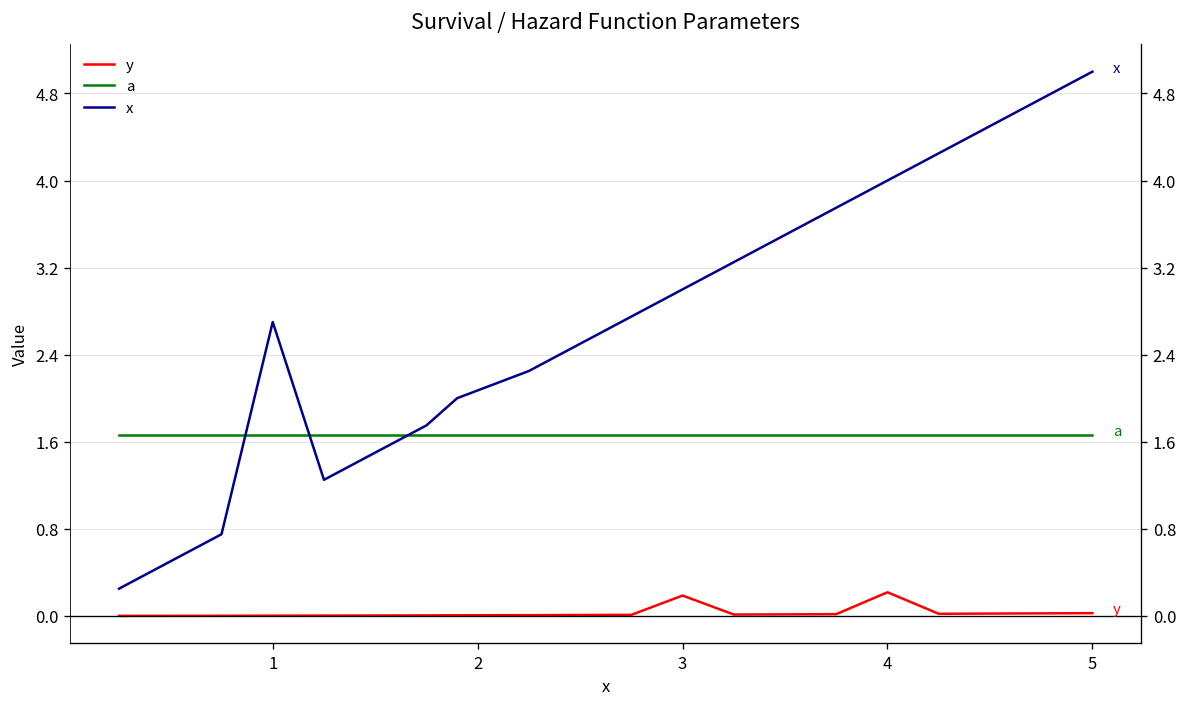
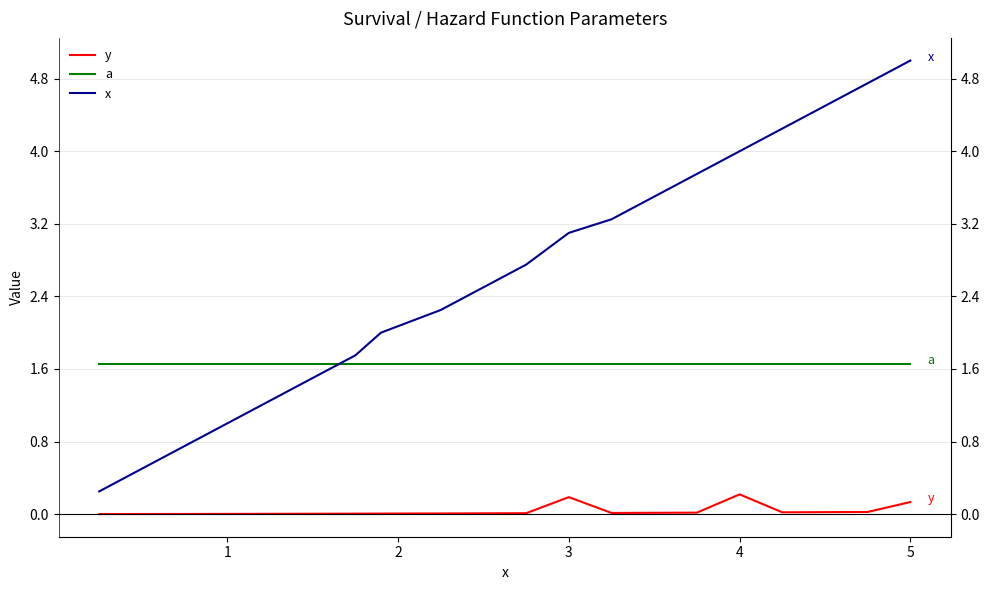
  {
    "y": {
      "1": 0.0,
      "3": 0.2,
      "4": 0.2,
-     "5": 0.0
+     "5": 0.1
    },
    "a": {
      "1": 1.7,
      "3": 1.7,
      "4": 1.7,
      "5": 1.7
    },
    "x": {
-     "1": 2.7,
-     "3": 3.0,
+     "1": 1.0,
+     "3": 3.1,
      "4": 4.0,
      "5": 5.0
    }
  }
